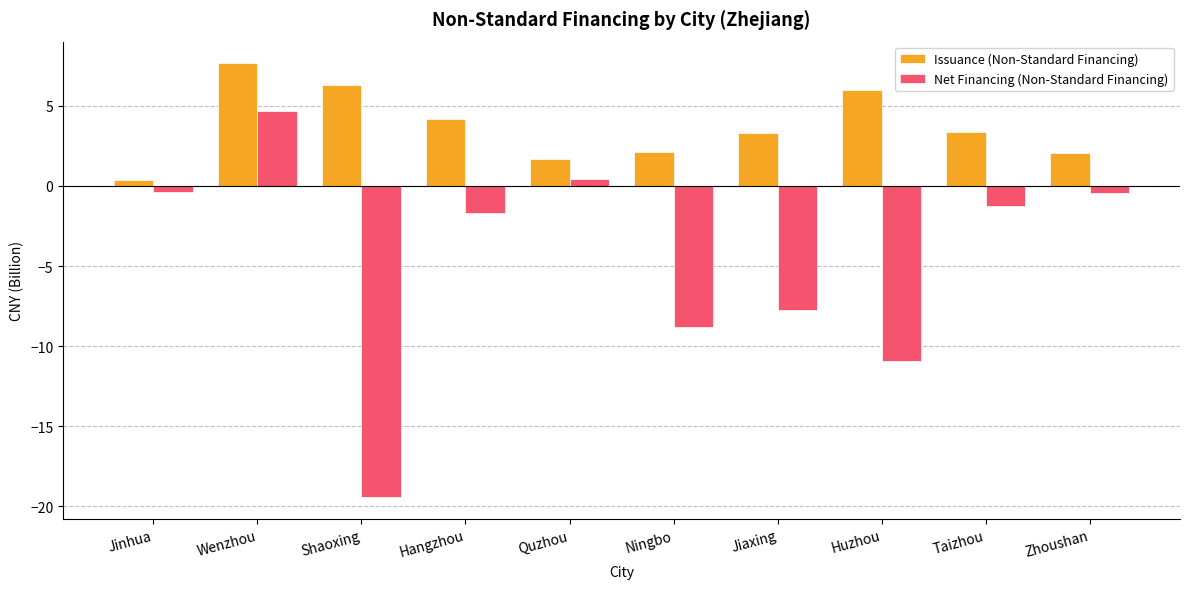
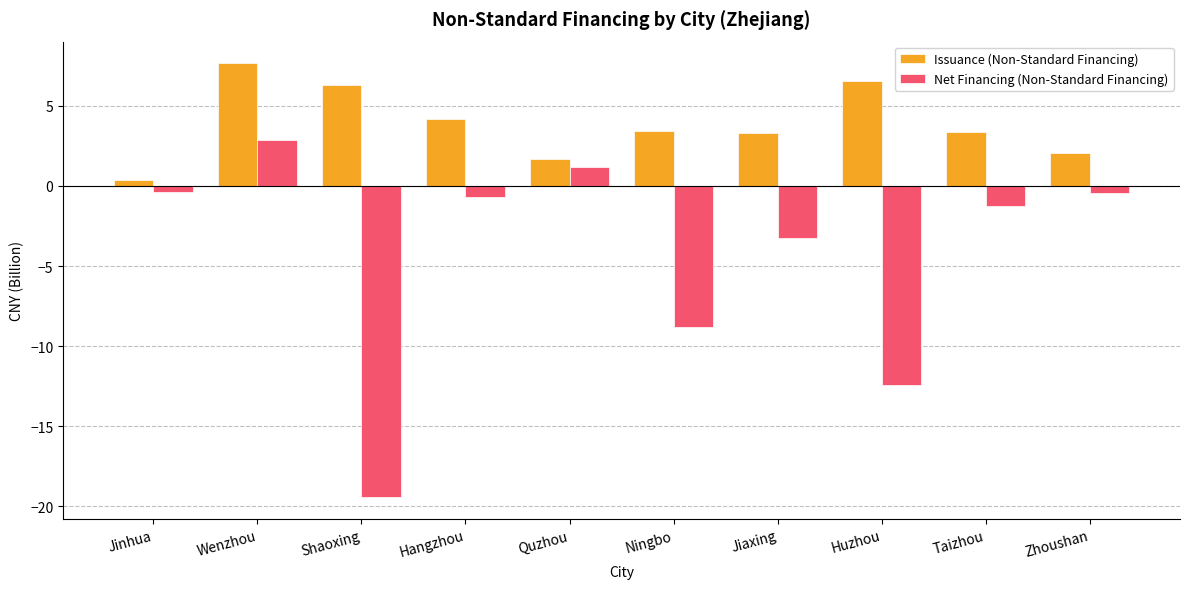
  {
    "Issuance (Non-Standard Financing)": {
      "Jinhua": 0.4,
      "Wenzhou": 7.7,
      "Shaoxing": 6.3,
      "Hangzhou": 4.2,
      "Quzhou": 1.7,
-     "Ningbo": 2.1,
+     "Ningbo": 3.4,
      "Jiaxing": 3.3,
-     "Huzhou": 6.0,
+     "Huzhou": 6.6,
      "Taizhou": 3.4,
      "Zhoushan": 2.1
    },
    "Net Financing (Non-Standard Financing)": {
      "Jinhua": -0.4,
-     "Wenzhou": 4.7,
+     "Wenzhou": 2.9,
      "Shaoxing": -19.4,
-     "Hangzhou": -1.7,
-     "Quzhou": 0.5,
+     "Hangzhou": -0.7,
+     "Quzhou": 1.2,
      "Ningbo": -8.8,
-     "Jiaxing": -7.7,
-     "Huzhou": -10.9,
+     "Jiaxing": -3.2,
+     "Huzhou": -12.4,
      "Taizhou": -1.2,
      "Zhoushan": -0.4
    }
  }
